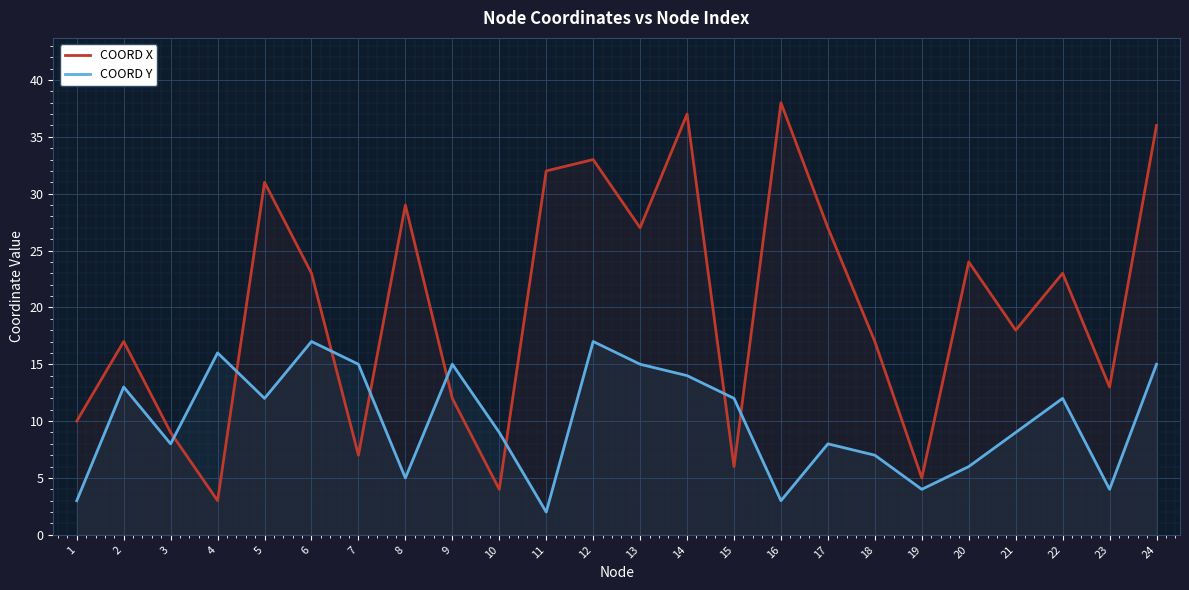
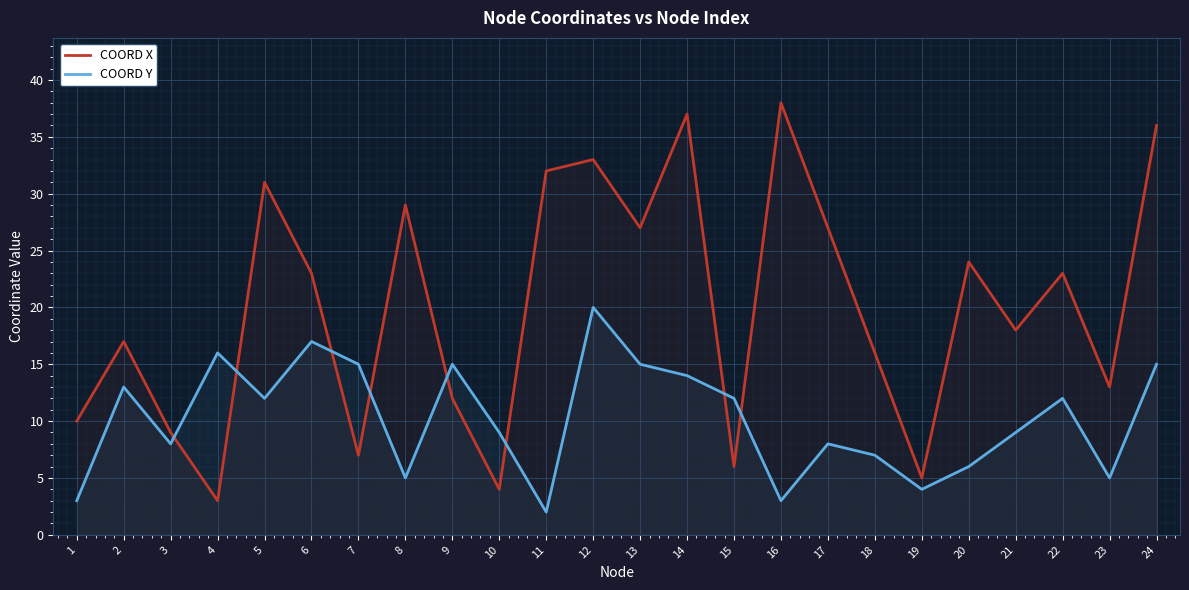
  {
    "COORD X": {
      "1": 10,
      "2": 17,
      "3": 9,
      "4": 3,
      "5": 31,
      "6": 23,
      "7": 7,
      "8": 29,
      "9": 12,
      "10": 4,
      "11": 32,
      "12": 33,
      "13": 27,
      "14": 37,
      "15": 6,
      "16": 38,
      "17": 27,
-     "18": 17,
+     "18": 16,
      "19": 5,
      "20": 24,
      "21": 18,
      "22": 23,
      "23": 13,
      "24": 36
    },
    "COORD Y": {
      "1": 3,
      "2": 13,
      "3": 8,
      "4": 16,
      "5": 12,
      "6": 17,
      "7": 15,
      "8": 5,
      "9": 15,
      "10": 9,
      "11": 2,
-     "12": 17,
+     "12": 20,
      "13": 15,
      "14": 14,
      "15": 12,
      "16": 3,
      "17": 8,
      "18": 7,
      "19": 4,
      "20": 6,
      "21": 9,
      "22": 12,
-     "23": 4,
+     "23": 5,
      "24": 15
    }
  }
